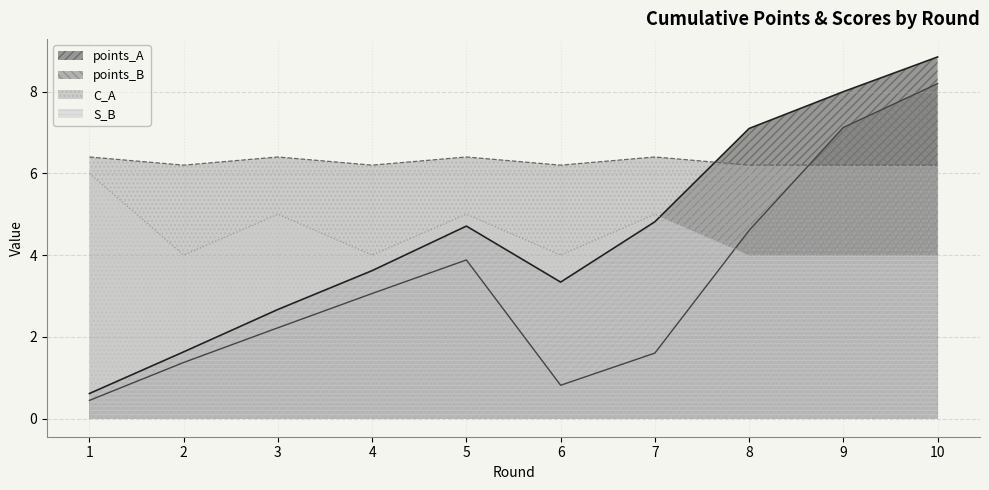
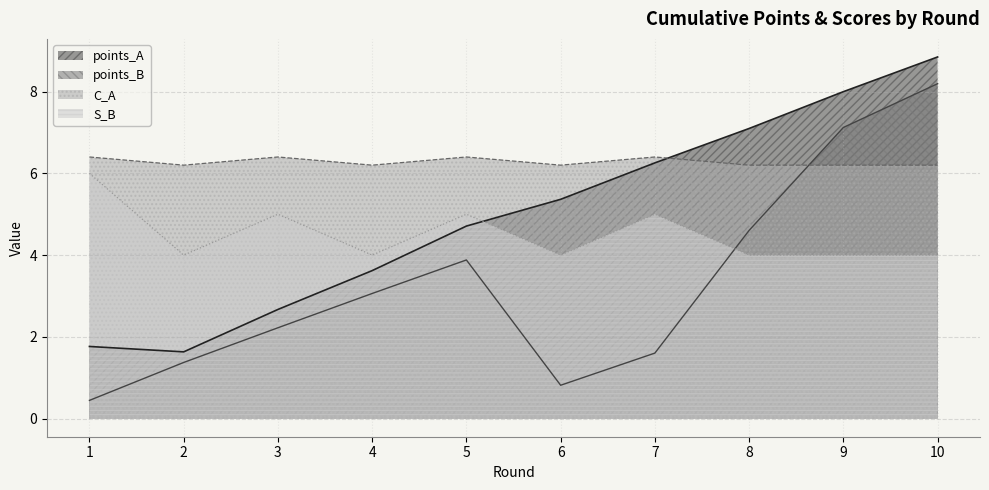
  {
    "points_A": {
-     "1": 0.6,
+     "1": 1.8,
      "2": 1.6,
      "3": 2.7,
      "4": 3.6,
      "5": 4.7,
-     "6": 3.3,
-     "7": 4.8,
+     "6": 5.4,
+     "7": 6.3,
      "8": 7.1,
      "9": 8.0,
      "10": 8.8
    },
    "points_B": {
      "1": 0.4,
      "2": 1.4,
      "3": 2.2,
      "4": 3.1,
      "5": 3.9,
      "6": 0.8,
      "7": 1.6,
      "8": 4.6,
      "9": 7.1,
      "10": 8.2
    }
  }
